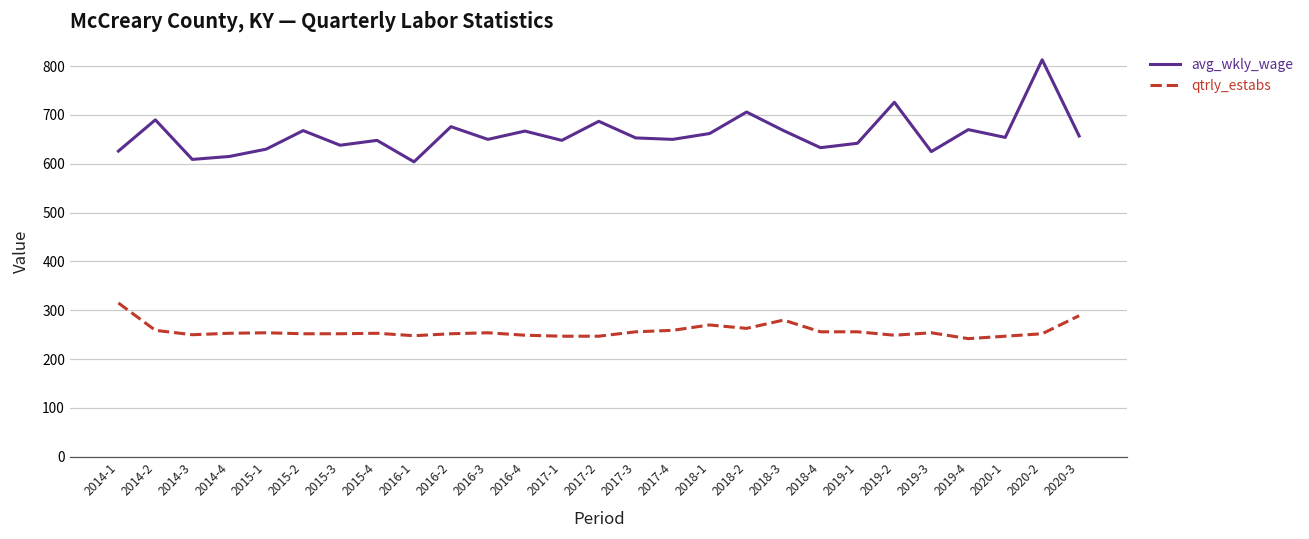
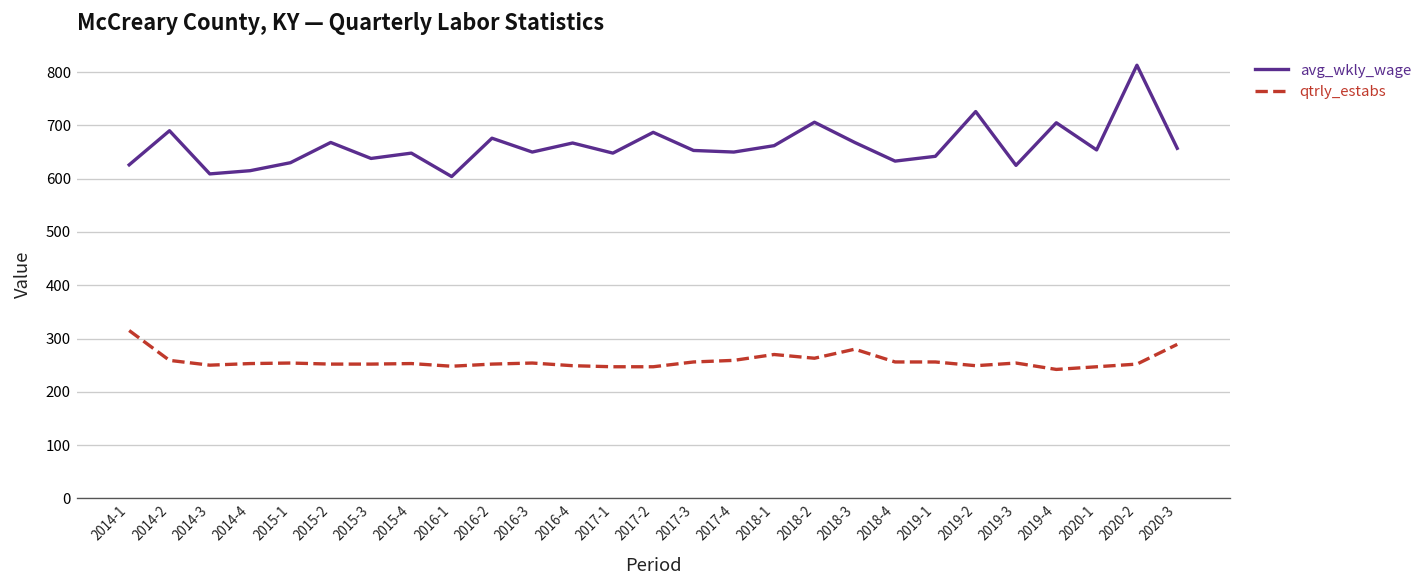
  {
    "avg_wkly_wage": {
      "2014-1": 630,
      "2014-2": 690,
      "2014-3": 610,
      "2014-4": 620,
      "2015-1": 630,
      "2015-2": 670,
      "2015-3": 640,
      "2015-4": 650,
      "2016-1": 600,
      "2016-2": 680,
      "2016-3": 650,
      "2016-4": 670,
      "2017-1": 650,
      "2017-2": 690,
      "2017-3": 650,
      "2017-4": 650,
      "2018-1": 660,
      "2018-2": 710,
      "2018-3": 670,
      "2018-4": 630,
      "2019-1": 640,
      "2019-2": 730,
      "2019-3": 630,
-     "2019-4": 670,
+     "2019-4": 710,
      "2020-1": 650,
      "2020-2": 810,
      "2020-3": 660
    },
    "qtrly_estabs": {
      "2014-1": 320,
      "2014-2": 260,
      "2014-3": 250,
      "2014-4": 250,
      "2015-1": 250,
      "2015-2": 250,
      "2015-3": 250,
      "2015-4": 250,
      "2016-1": 250,
      "2016-2": 250,
      "2016-3": 250,
      "2016-4": 250,
      "2017-1": 250,
      "2017-2": 250,
      "2017-3": 260,
      "2017-4": 260,
      "2018-1": 270,
      "2018-2": 260,
      "2018-3": 280,
      "2018-4": 260,
      "2019-1": 260,
      "2019-2": 250,
      "2019-3": 250,
      "2019-4": 240,
      "2020-1": 250,
      "2020-2": 250,
      "2020-3": 290
    }
  }
